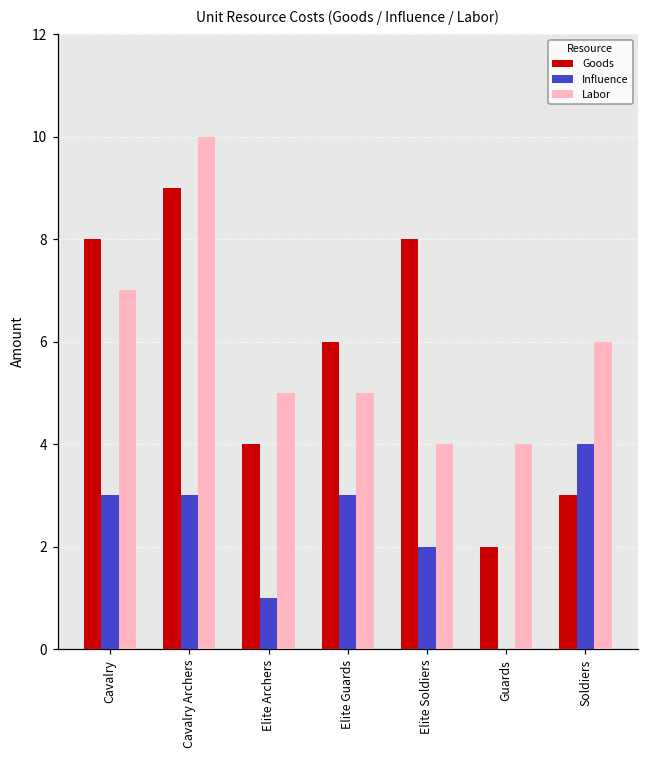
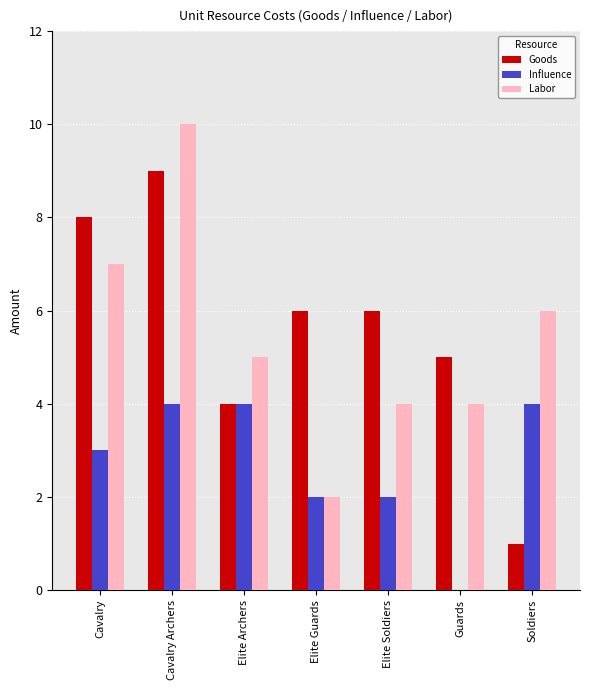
  {
    "Goods": {
      "Cavalry": 8,
      "Cavalry Archers": 9,
      "Elite Archers": 4,
      "Elite Guards": 6,
-     "Elite Soldiers": 8,
-     "Guards": 2,
-     "Soldiers": 3
+     "Elite Soldiers": 6,
+     "Guards": 5,
+     "Soldiers": 1
    },
    "Influence": {
      "Cavalry": 3,
-     "Cavalry Archers": 3,
-     "Elite Archers": 1,
-     "Elite Guards": 3,
+     "Cavalry Archers": 4,
+     "Elite Archers": 4,
+     "Elite Guards": 2,
      "Elite Soldiers": 2,
      "Guards": 0,
      "Soldiers": 4
    },
    "Labor": {
      "Cavalry": 7,
      "Cavalry Archers": 10,
      "Elite Archers": 5,
-     "Elite Guards": 5,
+     "Elite Guards": 2,
      "Elite Soldiers": 4,
      "Guards": 4,
      "Soldiers": 6
    }
  }
